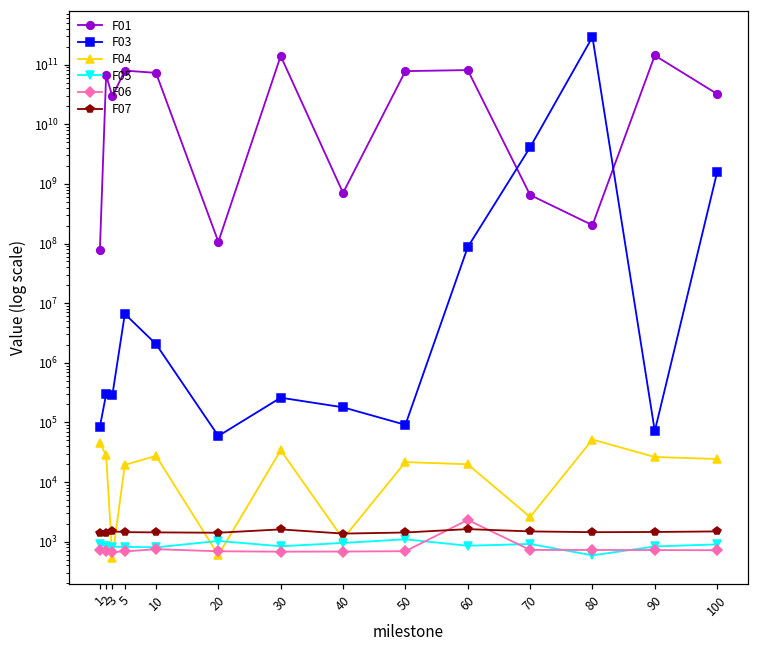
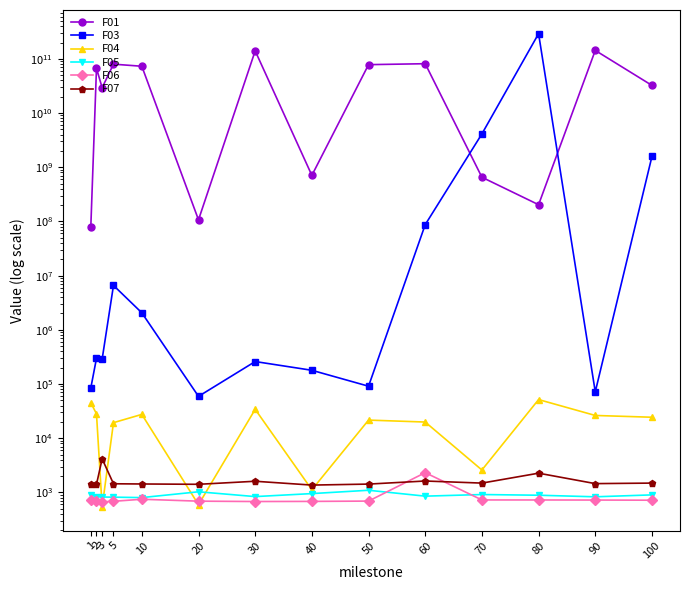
  {
    "F01": {
      "1": 80000000,
      "2": 70000000000,
      "3": 30000000000,
      "5": 80000000000,
      "10": 70000000000,
      "20": 110000000,
      "30": 140000000000,
      "40": 700000000,
      "50": 80000000000,
      "60": 80000000000,
      "70": 700000000,
      "80": 200000000,
      "90": 140000000000,
      "100": 30000000000
    },
    "F03": {
      "1": 80000,
      "2": 300000,
      "3": 300000,
      "5": 7000000,
      "10": 2100000,
      "20": 60000,
      "30": 300000,
      "40": 180000,
      "50": 90000,
      "60": 90000000,
      "70": 4000000000,
      "80": 300000000000,
      "90": 70000,
      "100": 1600000000
    },
    "F04": {
      "1": 50000,
      "2": 30000,
      "3": 500,
      "5": 19000,
      "10": 30000,
      "20": 600,
      "30": 30000,
      "40": 1100,
      "50": 22000,
      "60": 20000,
      "70": 3000,
      "80": 50000,
      "90": 30000,
      "100": 20000
    },
    "F05": {
      "1": 900,
      "2": 800,
      "3": 800,
      "5": 800,
      "20": 1000,
      "30": 800,
      "40": 1000,
      "50": 1100,
      "60": 900,
      "70": 900,
-     "80": 600,
+     "80": 900,
      "90": 800,
      "100": 900
    },
    "F06": {
      "1": 700,
      "2": 700,
      "3": 700,
      "5": 700,
      "20": 700,
      "30": 700,
      "40": 700,
      "50": 700,
      "60": 2300,
      "70": 700,
      "80": 700,
      "90": 700,
      "100": 700
    },
    "F07": {
      "1": 1400,
      "2": 1400,
-     "3": 1500,
+     "3": 4000,
      "5": 1400,
      "10": 1400,
      "20": 1400,
      "30": 1600,
      "40": 1400,
      "50": 1400,
      "60": 1600,
      "70": 1500,
-     "80": 1400,
+     "80": 2300,
      "90": 1500,
      "100": 1500
    }
  }
